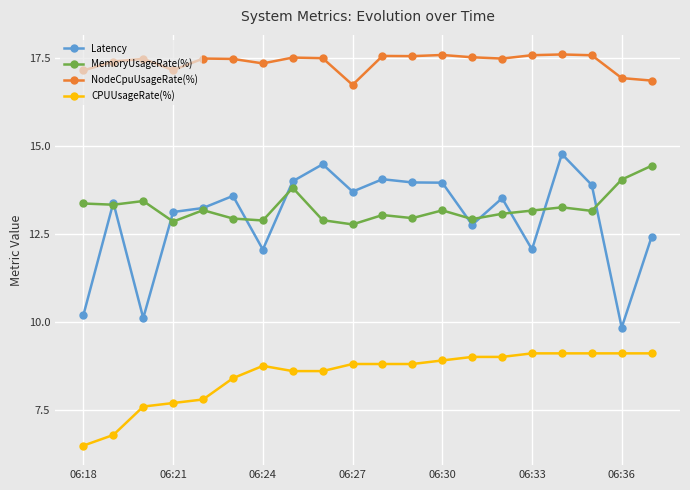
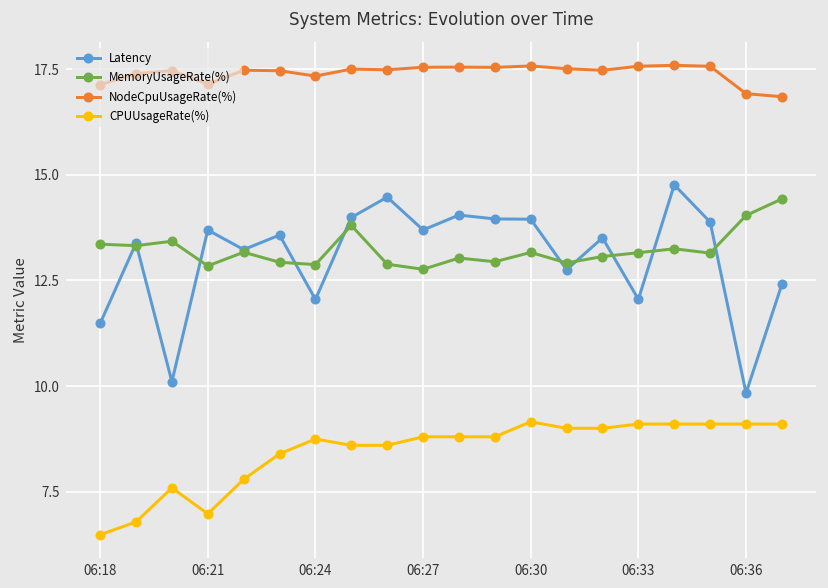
  {
    "Latency": {
-     "06:18": 10.2,
-     "06:21": 13.1,
+     "06:18": 11.5,
+     "06:21": 13.7,
      "06:24": 12.1,
      "06:27": 13.7,
      "06:30": 13.9,
      "06:33": 12.1,
      "06:36": 9.8
    },
    "MemoryUsageRate(%)": {
      "06:18": 13.4,
      "06:21": 12.8,
      "06:24": 12.9,
      "06:27": 12.8,
      "06:30": 13.2,
      "06:33": 13.2,
      "06:36": 14.0
    },
    "NodeCpuUsageRate(%)": {
      "06:24": 17.3,
-     "06:27": 16.7,
+     "06:27": 17.5,
      "06:30": 17.6,
      "06:33": 17.6,
      "06:36": 16.9
    },
    "CPUUsageRate(%)": {
      "06:18": 6.5,
-     "06:21": 7.7,
+     "06:21": 7.0,
      "06:24": 8.7,
      "06:27": 8.8,
-     "06:30": 8.9,
+     "06:30": 9.2,
      "06:33": 9.1,
      "06:36": 9.1
    }
  }
